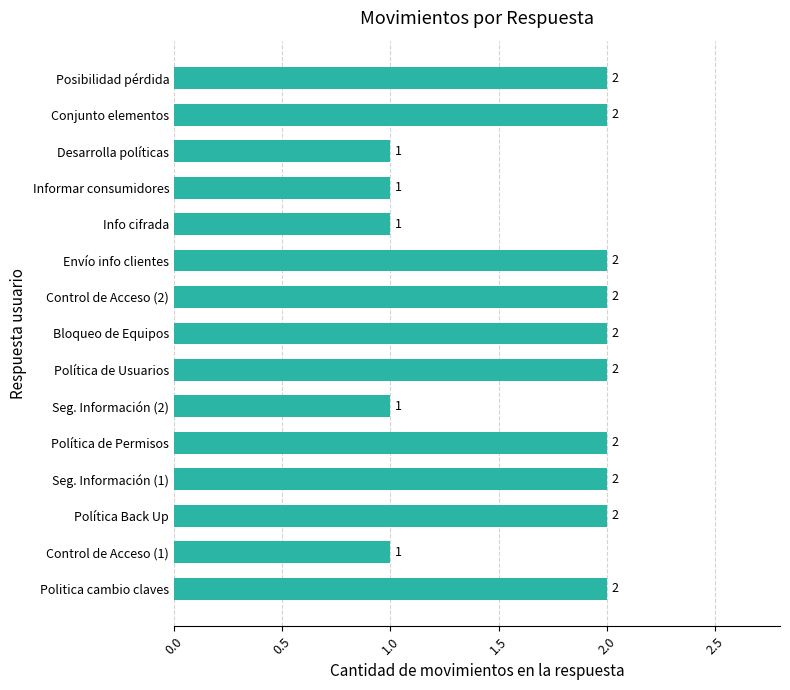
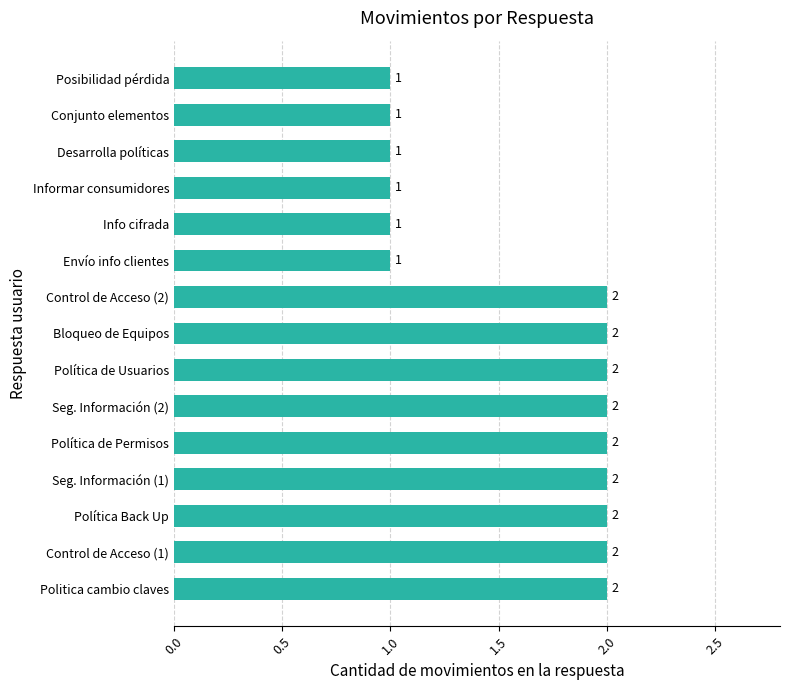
  {
-   "Posibilidad pérdida": 2,
-   "Conjunto elementos": 2,
+   "Posibilidad pérdida": 1,
+   "Conjunto elementos": 1,
    "Desarrolla políticas": 1,
    "Informar consumidores": 1,
    "Info cifrada": 1,
-   "Envío info clientes": 2,
+   "Envío info clientes": 1,
    "Control de Acceso (2)": 2,
    "Bloqueo de Equipos": 2,
    "Política de Usuarios": 2,
-   "Seg. Información (2)": 1,
+   "Seg. Información (2)": 2,
    "Política de Permisos": 2,
    "Seg. Información (1)": 2,
    "Política Back Up": 2,
-   "Control de Acceso (1)": 1,
+   "Control de Acceso (1)": 2,
    "Politica cambio claves": 2
  }
